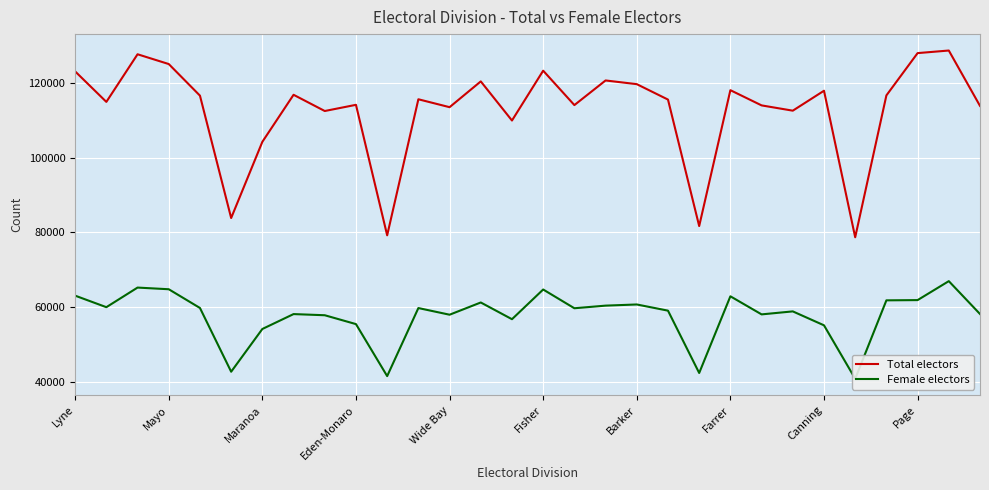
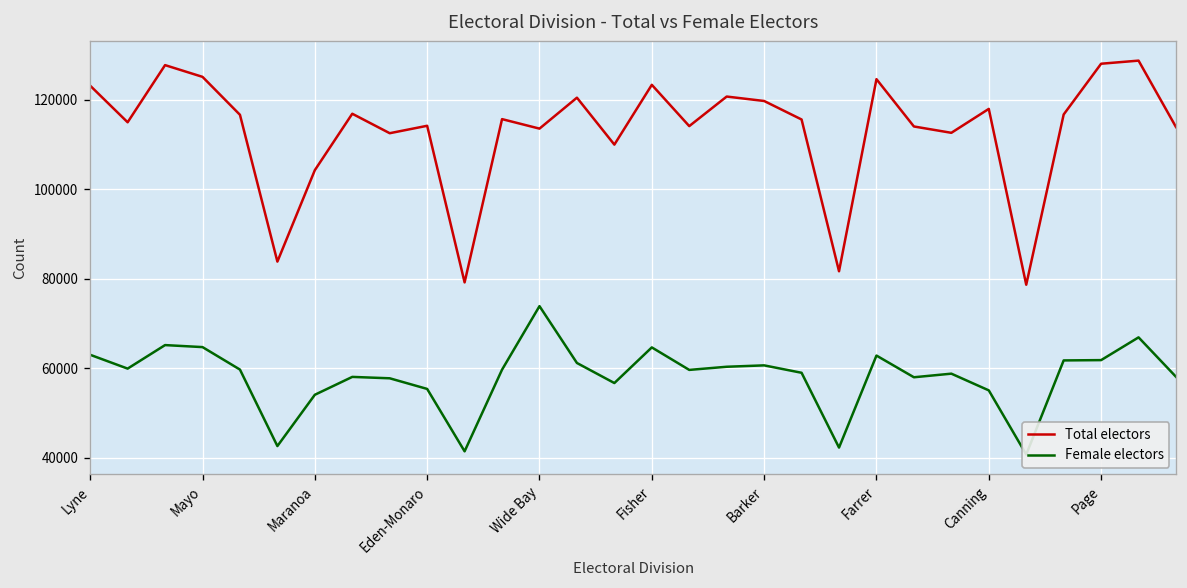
  {
    "Total electors": {
      "Lyne": 123000,
      "Mayo": 125000,
      "Maranoa": 104000,
      "Eden-Monaro": 114000,
      "Wide Bay": 114000,
      "Fisher": 123000,
      "Barker": 120000,
-     "Farrer": 118000,
+     "Farrer": 125000,
      "Canning": 118000,
      "Page": 128000
    },
    "Female electors": {
      "Lyne": 63000,
      "Mayo": 65000,
      "Maranoa": 54000,
      "Eden-Monaro": 55000,
-     "Wide Bay": 58000,
+     "Wide Bay": 74000,
      "Fisher": 65000,
      "Barker": 61000,
      "Farrer": 63000,
      "Canning": 55000,
      "Page": 62000
    }
  }
